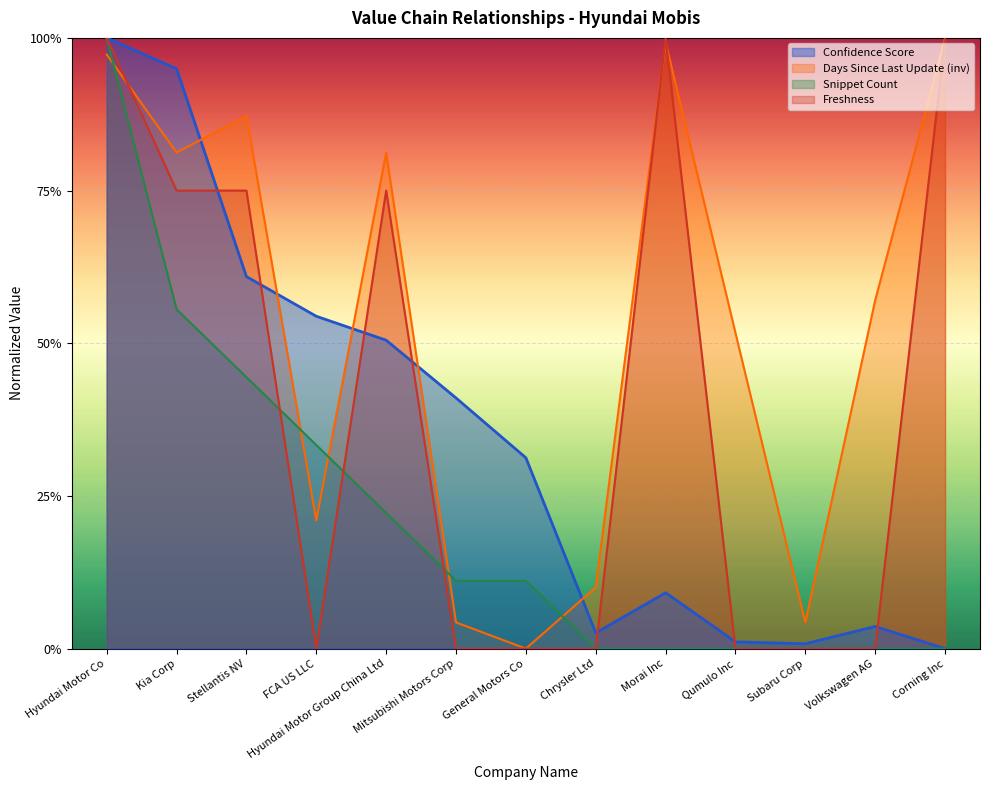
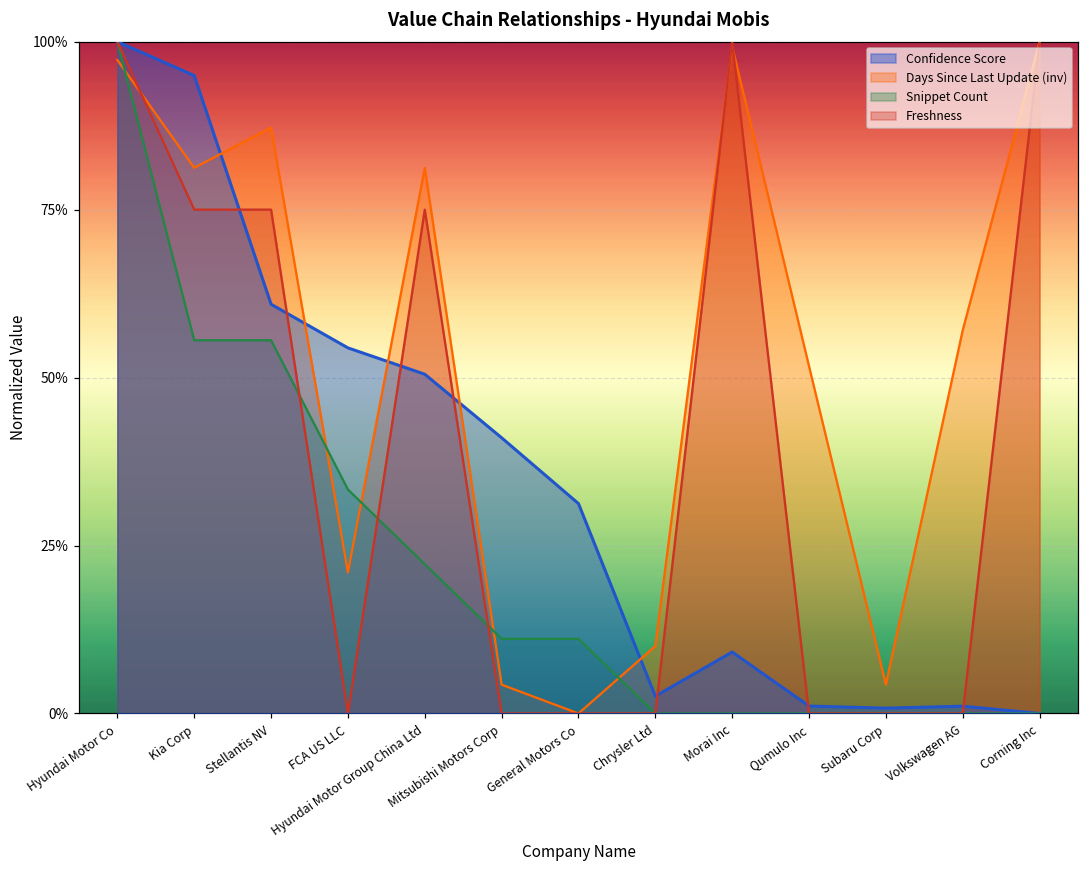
  {
    "Confidence Score": {
      "Kia Corp": "95%",
      "Stellantis NV": "61%",
      "FCA US LLC": "54%",
      "Hyundai Motor Group China Ltd": "50%",
      "Mitsubishi Motors Corp": "41%",
      "General Motors Co": "31%",
      "Chrysler Ltd": "3%",
      "Morai Inc": "9%",
      "Qumulo Inc": "1%",
      "Subaru Corp": "1%",
-     "Volkswagen AG": "4%"
+     "Volkswagen AG": "1%"
    },
    "Snippet Count": {
      "Kia Corp": "56%",
-     "Stellantis NV": "44%",
+     "Stellantis NV": "56%",
      "FCA US LLC": "33%",
      "Hyundai Motor Group China Ltd": "22%",
      "Mitsubishi Motors Corp": "11%",
      "General Motors Co": "11%",
      "Morai Inc": "0%"
    }
  }
